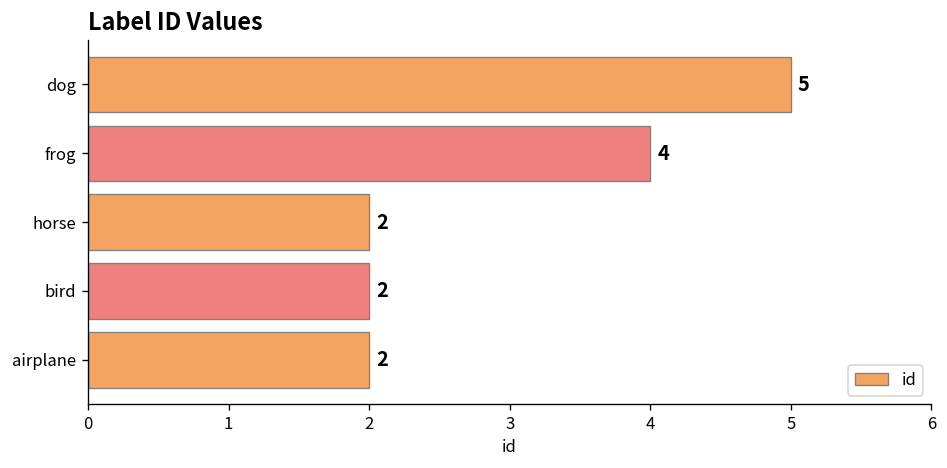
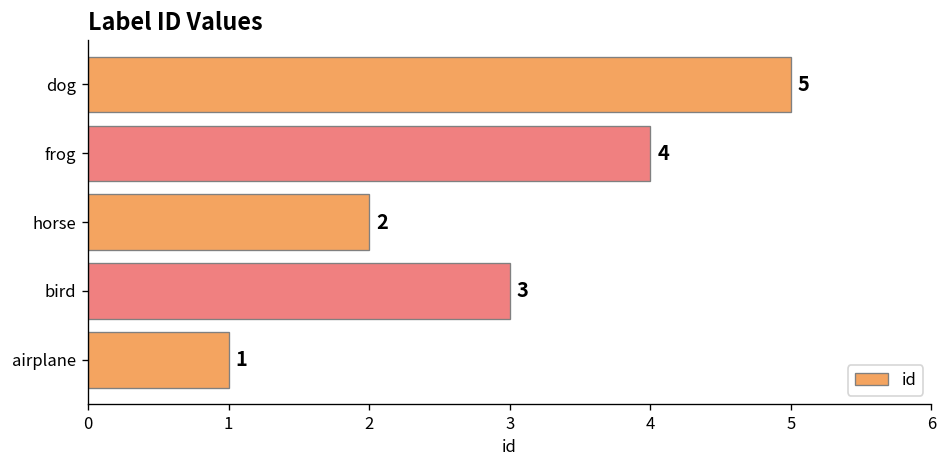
  {
    "dog": 5,
    "frog": 4,
    "horse": 2,
-   "bird": 2,
-   "airplane": 2
+   "bird": 3,
+   "airplane": 1
  }
